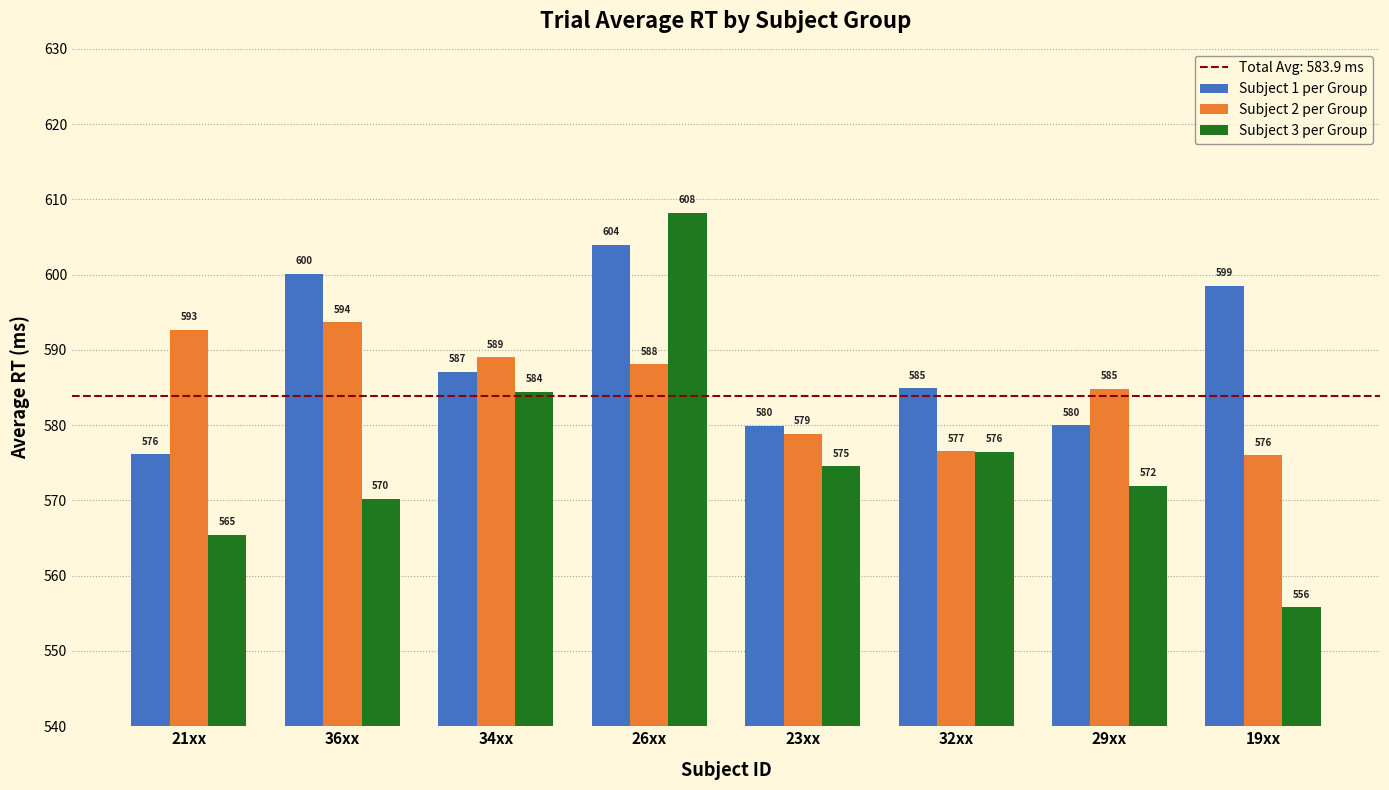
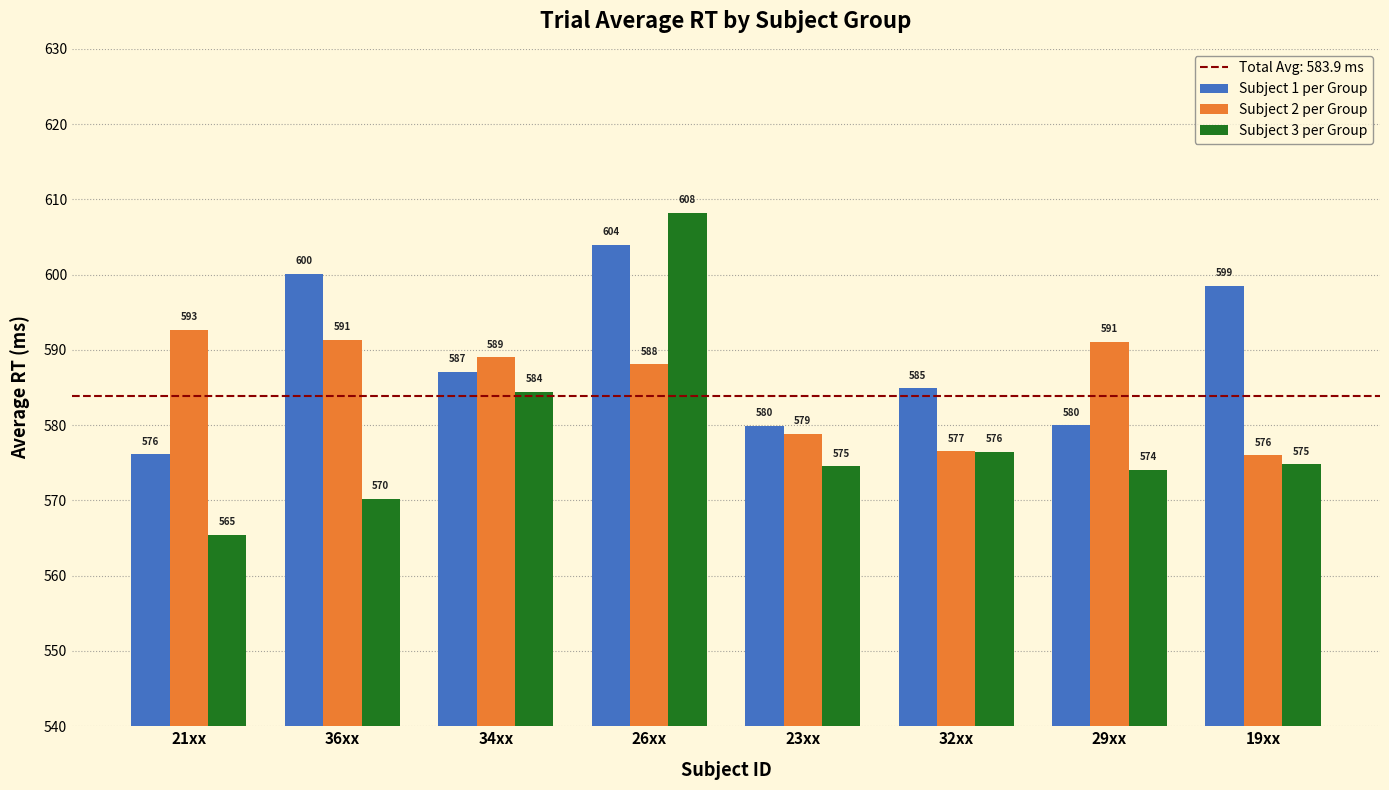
  {
    "Subject 1 per Group": {
      "21xx": 576,
      "36xx": 600,
      "34xx": 587,
      "26xx": 604,
      "23xx": 580,
      "32xx": 585,
      "29xx": 580,
      "19xx": 599
    },
    "Subject 2 per Group": {
      "21xx": 593,
-     "36xx": 594,
+     "36xx": 591,
      "34xx": 589,
      "26xx": 588,
      "23xx": 579,
      "32xx": 577,
-     "29xx": 585,
+     "29xx": 591,
      "19xx": 576
    },
    "Subject 3 per Group": {
      "21xx": 565,
      "36xx": 570,
      "34xx": 584,
      "26xx": 608,
      "23xx": 575,
      "32xx": 576,
-     "29xx": 572,
-     "19xx": 556
+     "29xx": 574,
+     "19xx": 575
    }
  }
